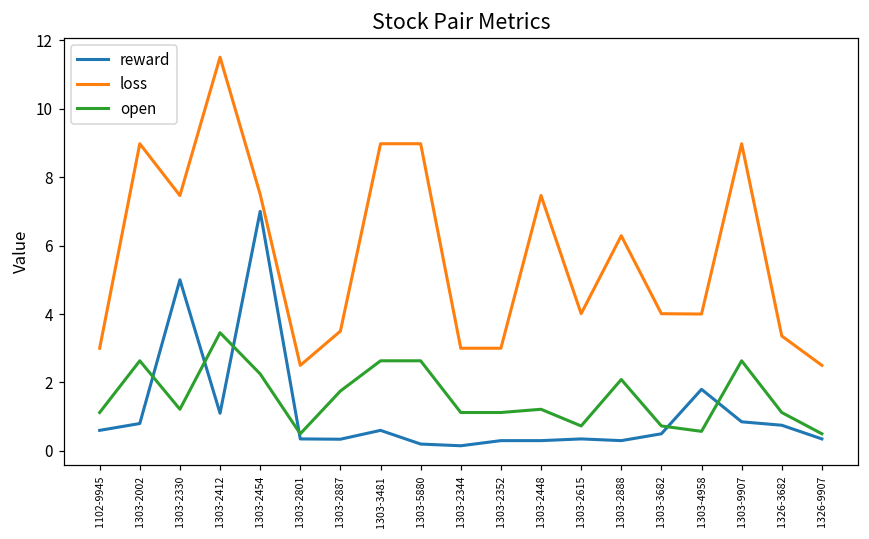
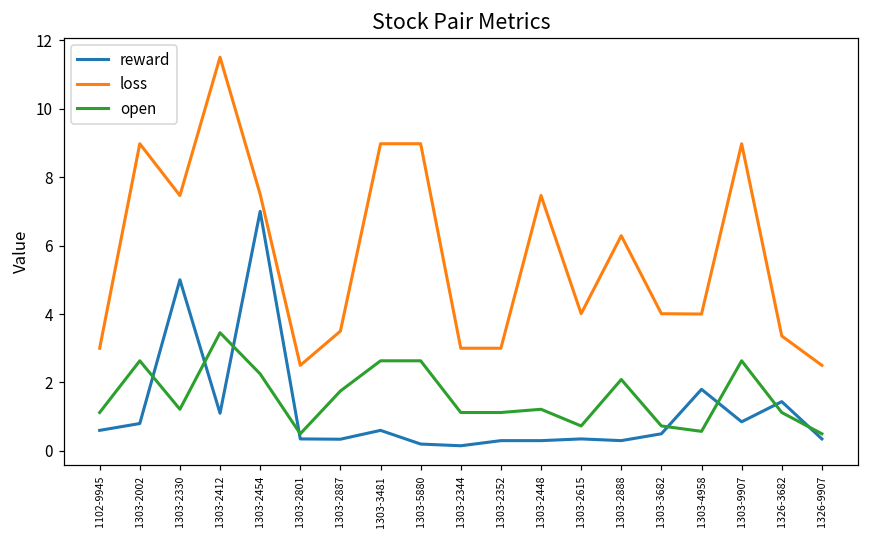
  {
    "reward": {
      "1102-9945": 0.6,
      "1303-2002": 0.8,
      "1303-2330": 5.0,
      "1303-2412": 1.1,
      "1303-2454": 7.0,
      "1303-2801": 0.3,
      "1303-2887": 0.3,
      "1303-3481": 0.6,
      "1303-5880": 0.2,
      "1303-2344": 0.2,
      "1303-2352": 0.3,
      "1303-2448": 0.3,
      "1303-2615": 0.3,
      "1303-2888": 0.3,
      "1303-3682": 0.5,
      "1303-4958": 1.8,
      "1303-9907": 0.8,
-     "1326-3682": 0.8,
+     "1326-3682": 1.4,
      "1326-9907": 0.3
    },
    "loss": {
      "1102-9945": 3.0,
      "1303-2002": 9.0,
      "1303-2330": 7.5,
      "1303-2412": 11.5,
      "1303-2454": 7.5,
      "1303-2801": 2.5,
      "1303-2887": 3.5,
      "1303-3481": 9.0,
      "1303-5880": 9.0,
      "1303-2344": 3.0,
      "1303-2352": 3.0,
      "1303-2448": 7.5,
      "1303-2615": 4.0,
      "1303-2888": 6.3,
      "1303-3682": 4.0,
      "1303-4958": 4.0,
      "1303-9907": 9.0,
      "1326-3682": 3.4,
      "1326-9907": 2.5
    },
    "open": {
      "1102-9945": 1.1,
      "1303-2002": 2.6,
      "1303-2330": 1.2,
      "1303-2412": 3.5,
      "1303-2454": 2.2,
      "1303-2801": 0.5,
      "1303-2887": 1.7,
      "1303-3481": 2.6,
      "1303-5880": 2.6,
      "1303-2344": 1.1,
      "1303-2352": 1.1,
      "1303-2448": 1.2,
      "1303-2615": 0.7,
      "1303-2888": 2.1,
      "1303-3682": 0.7,
      "1303-4958": 0.6,
      "1303-9907": 2.6,
      "1326-3682": 1.1,
      "1326-9907": 0.5
    }
  }
